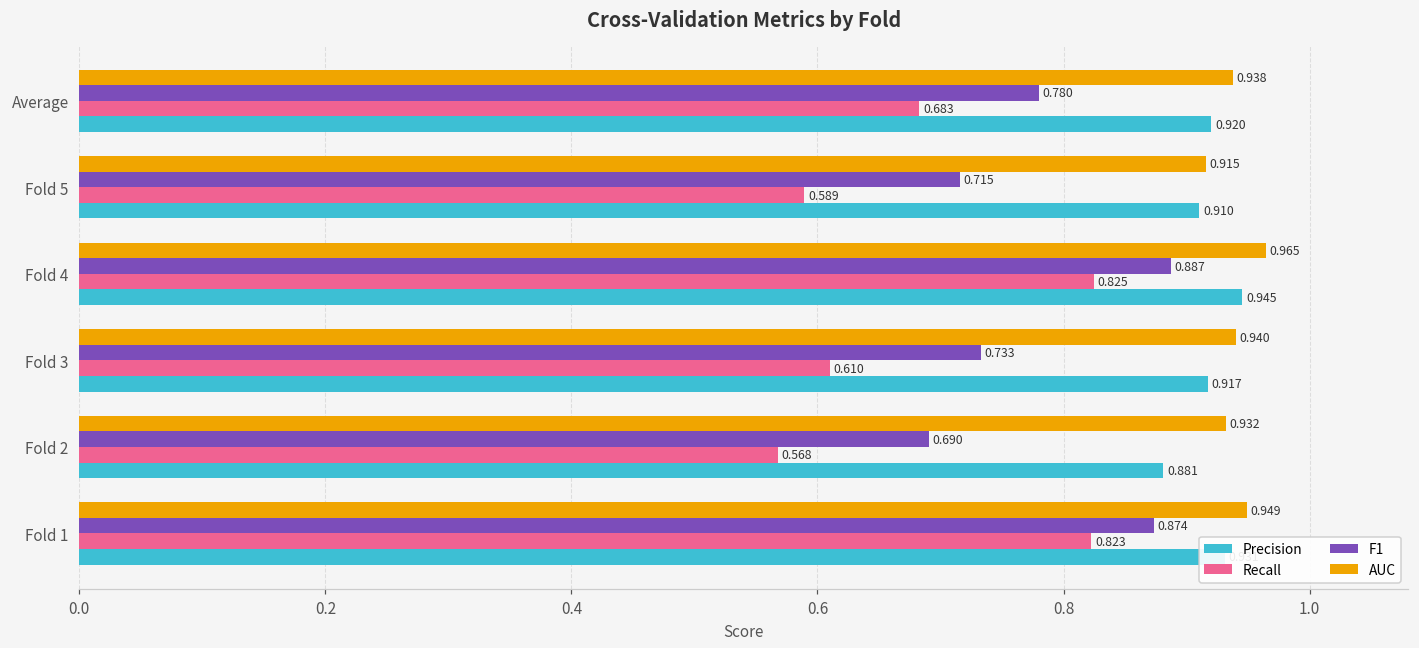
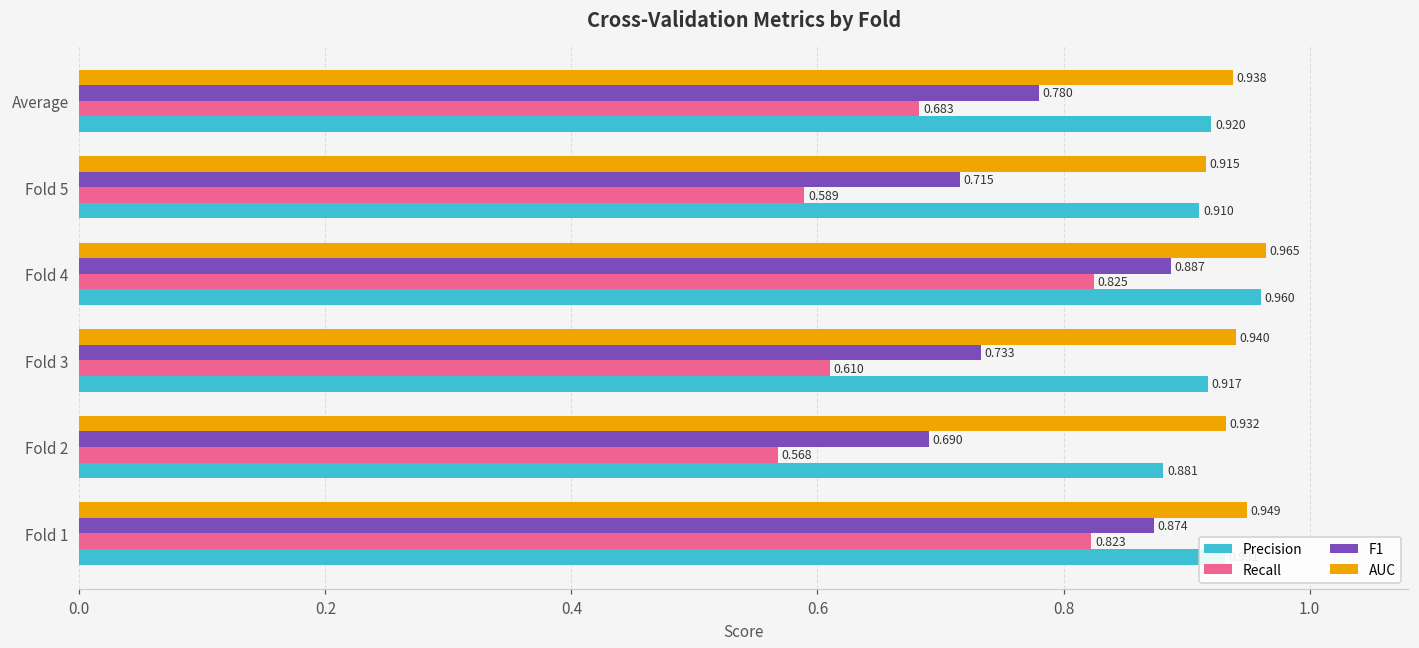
  {
    "Precision": {
      "Average": 0.920,
      "Fold 5": 0.910,
-     "Fold 4": 0.945,
+     "Fold 4": 0.960,
      "Fold 3": 0.917,
      "Fold 2": 0.881
    },
    "Recall": {
      "Average": 0.683,
      "Fold 5": 0.589,
      "Fold 4": 0.825,
      "Fold 3": 0.610,
      "Fold 2": 0.568,
      "Fold 1": 0.823
    },
    "F1": {
      "Average": 0.780,
      "Fold 5": 0.715,
      "Fold 4": 0.887,
      "Fold 3": 0.733,
      "Fold 2": 0.690,
      "Fold 1": 0.874
    },
    "AUC": {
      "Average": 0.938,
      "Fold 5": 0.915,
      "Fold 4": 0.965,
      "Fold 3": 0.940,
      "Fold 2": 0.932,
      "Fold 1": 0.949
    }
  }
